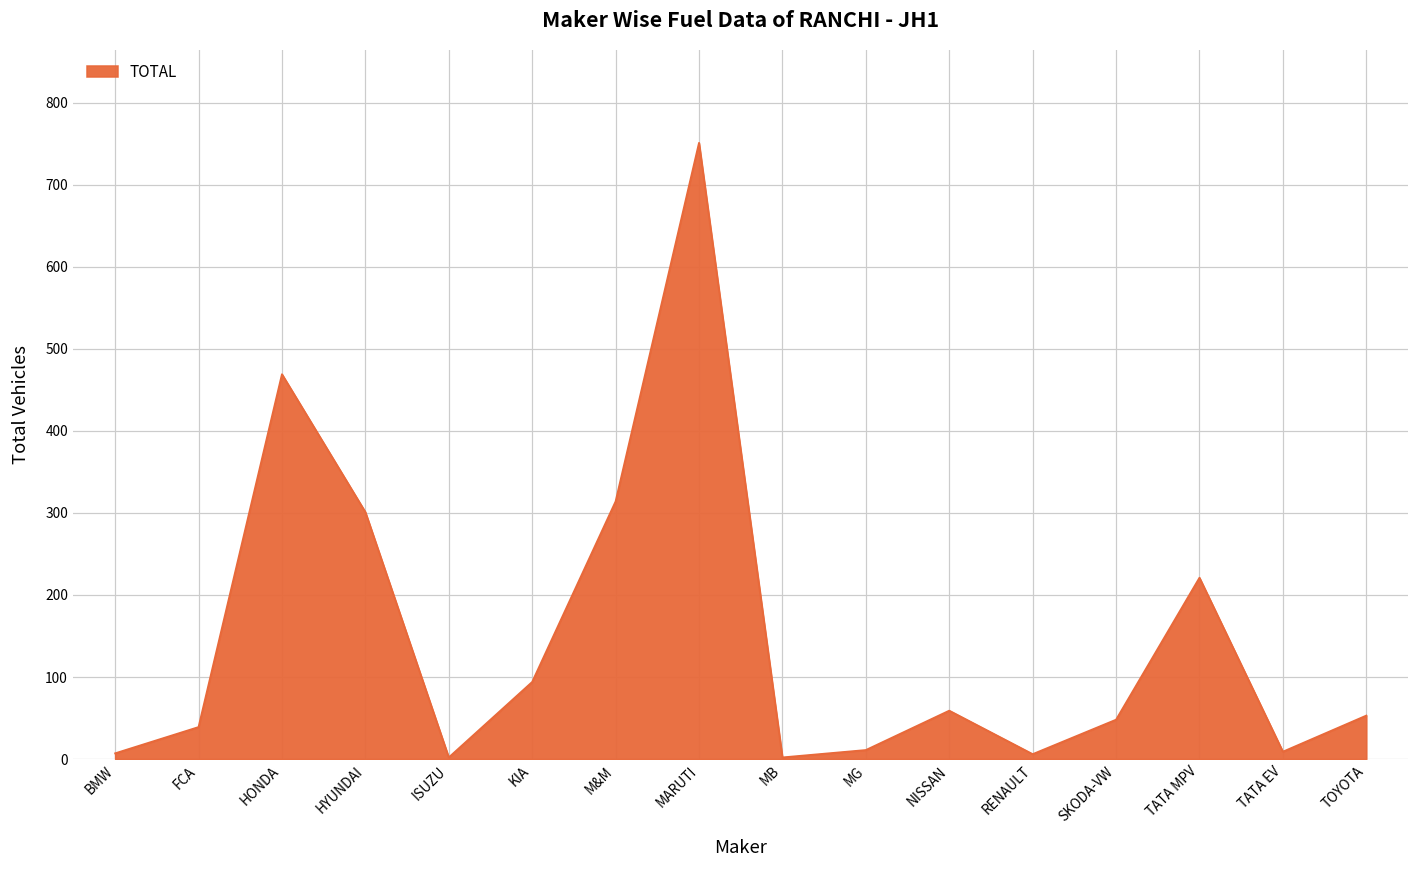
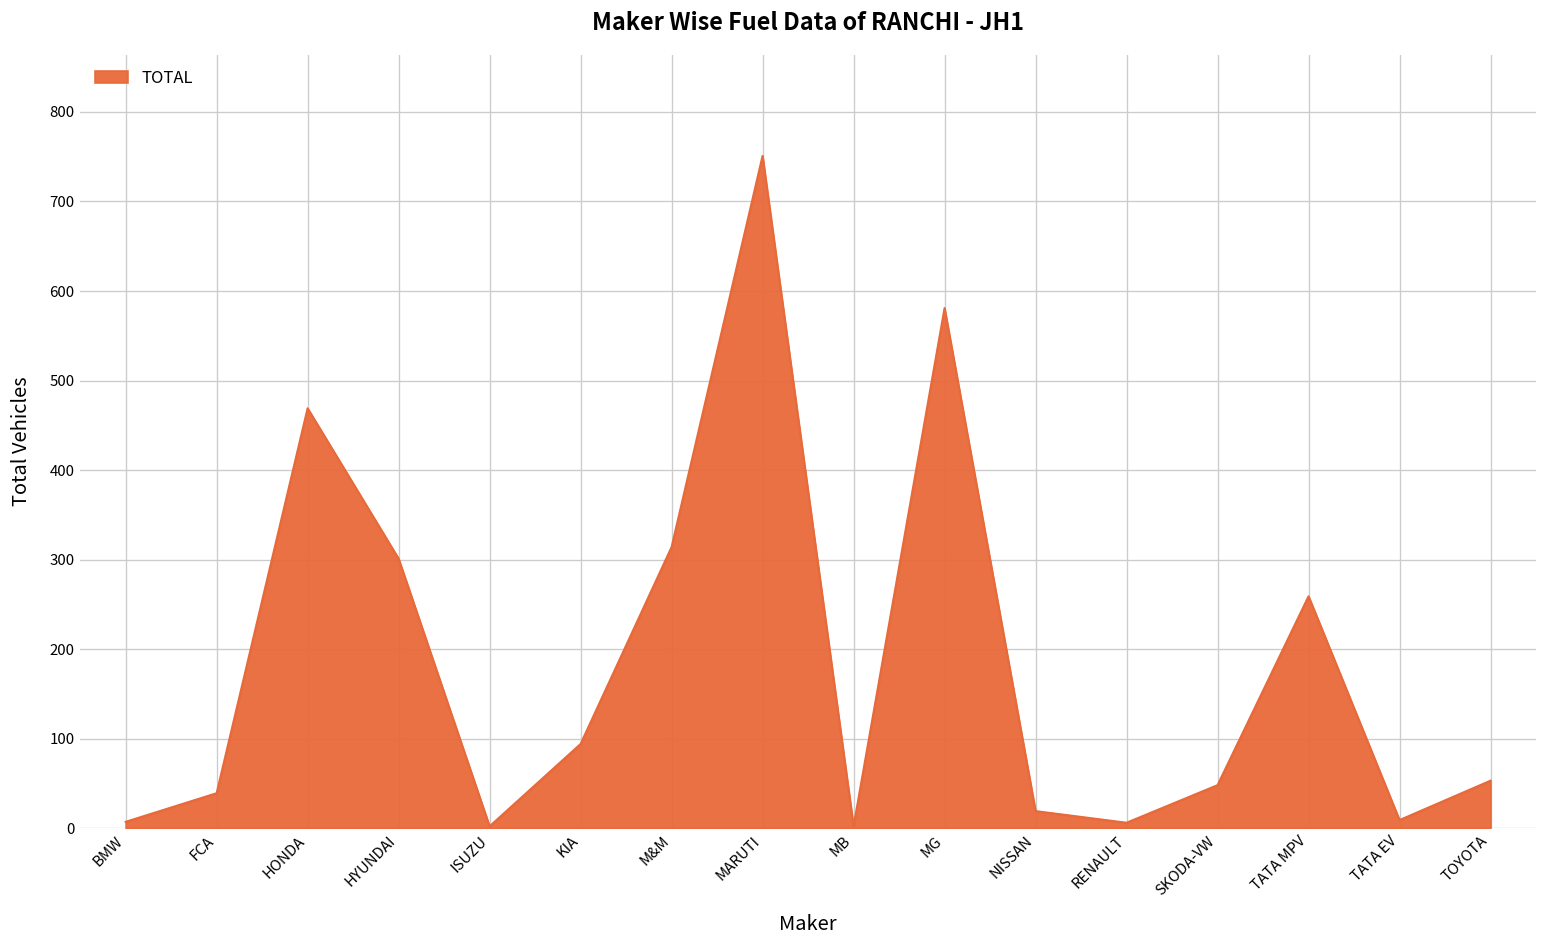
  {
    "BMW": 10,
    "FCA": 40,
    "HONDA": 470,
    "HYUNDAI": 300,
    "ISUZU": 0,
    "KIA": 90,
    "M&M": 310,
    "MARUTI": 750,
    "MB": 0,
-   "MG": 10,
-   "NISSAN": 60,
+   "MG": 580,
+   "NISSAN": 20,
    "RENAULT": 10,
    "SKODA-VW": 50,
-   "TATA MPV": 220,
+   "TATA MPV": 260,
    "TATA EV": 10,
    "TOYOTA": 50
  }
